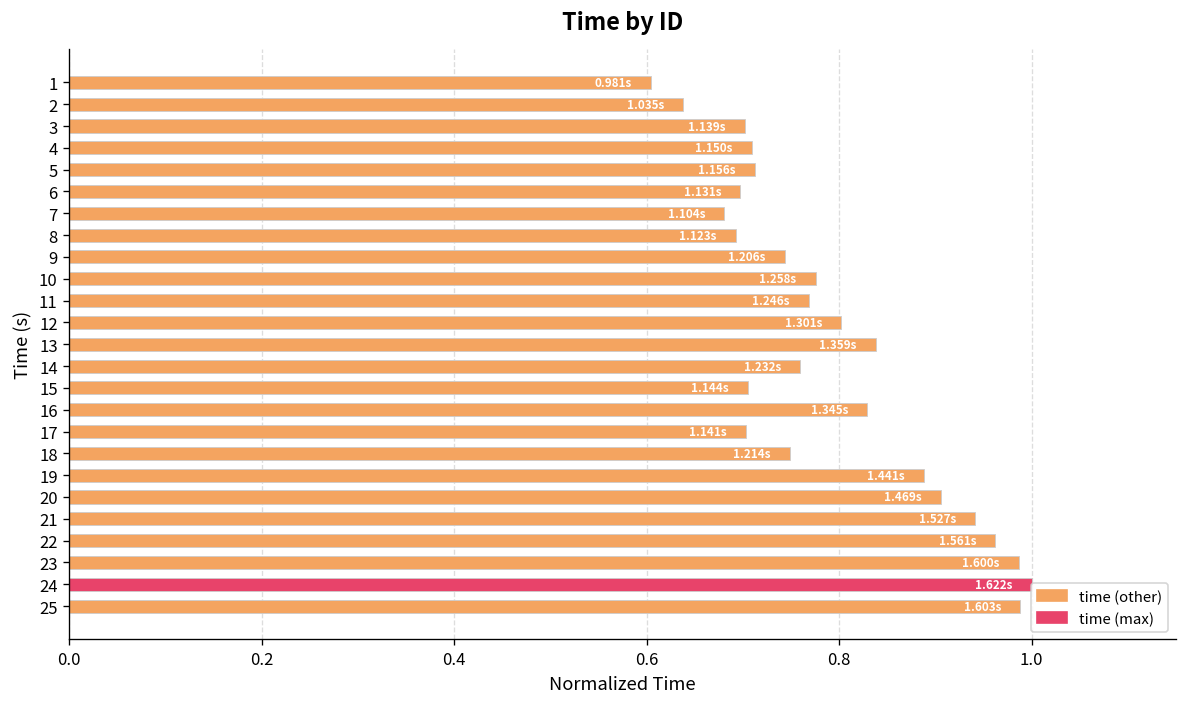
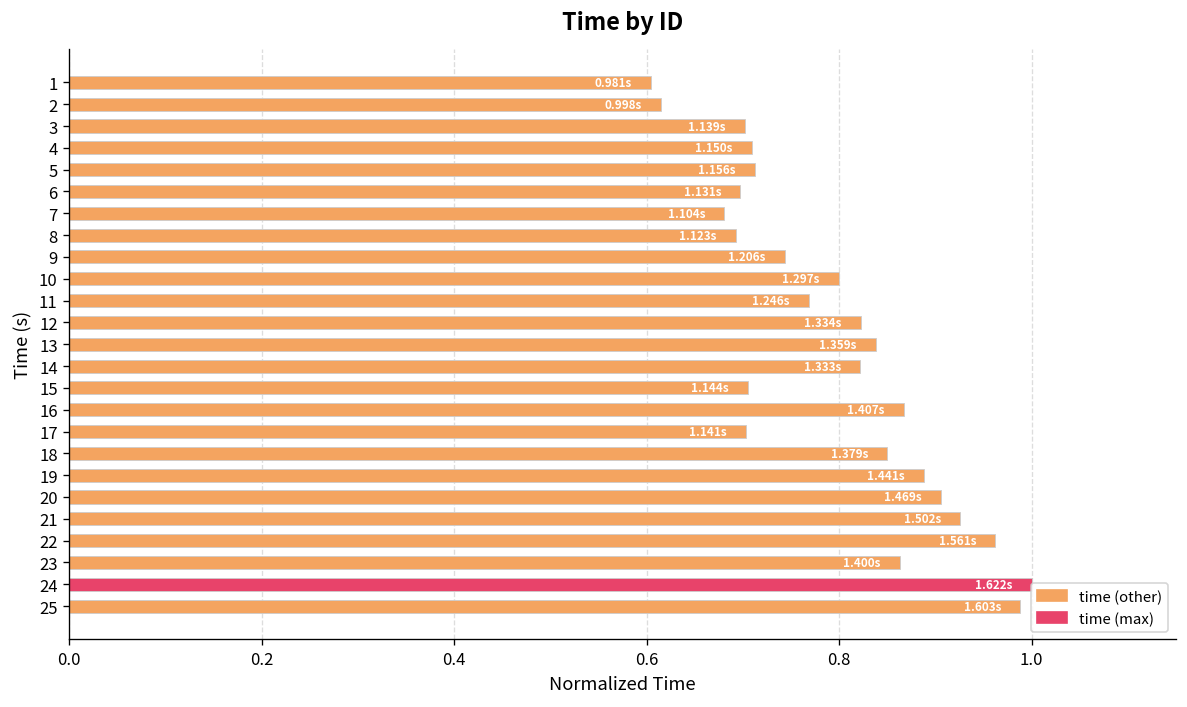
  {
-   "2": "1.035s",
-   "10": "1.258s",
-   "12": "1.301s",
-   "14": "1.232s",
-   "16": "1.345s",
-   "18": "1.214s",
-   "21": "1.527s",
-   "23": "1.600s"
+   "2": "0.998s",
+   "10": "1.297s",
+   "12": "1.334s",
+   "14": "1.333s",
+   "16": "1.407s",
+   "18": "1.379s",
+   "21": "1.502s",
+   "23": "1.400s"
  }
